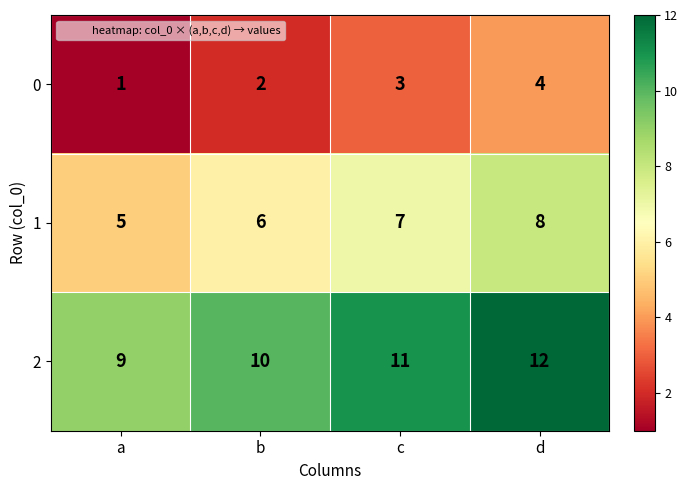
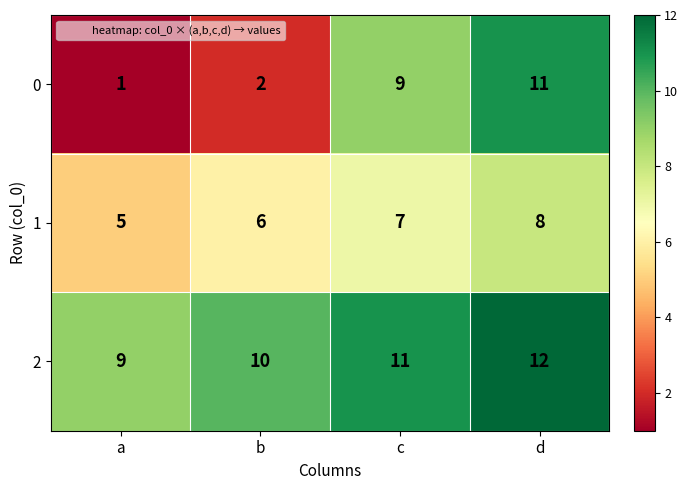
  {
    "0": {
      "a": 1,
      "b": 2,
-     "c": 3,
-     "d": 4
+     "c": 9,
+     "d": 11
    },
    "1": {
      "a": 5,
      "b": 6,
      "c": 7,
      "d": 8
    },
    "2": {
      "a": 9,
      "b": 10,
      "c": 11,
      "d": 12
    }
  }
